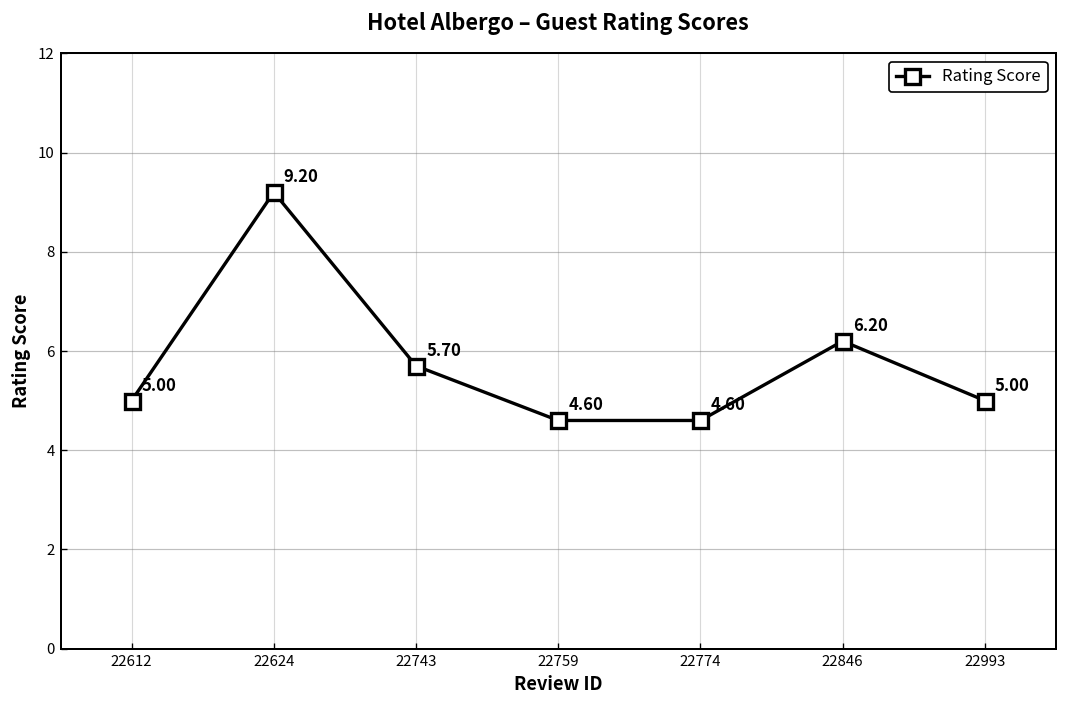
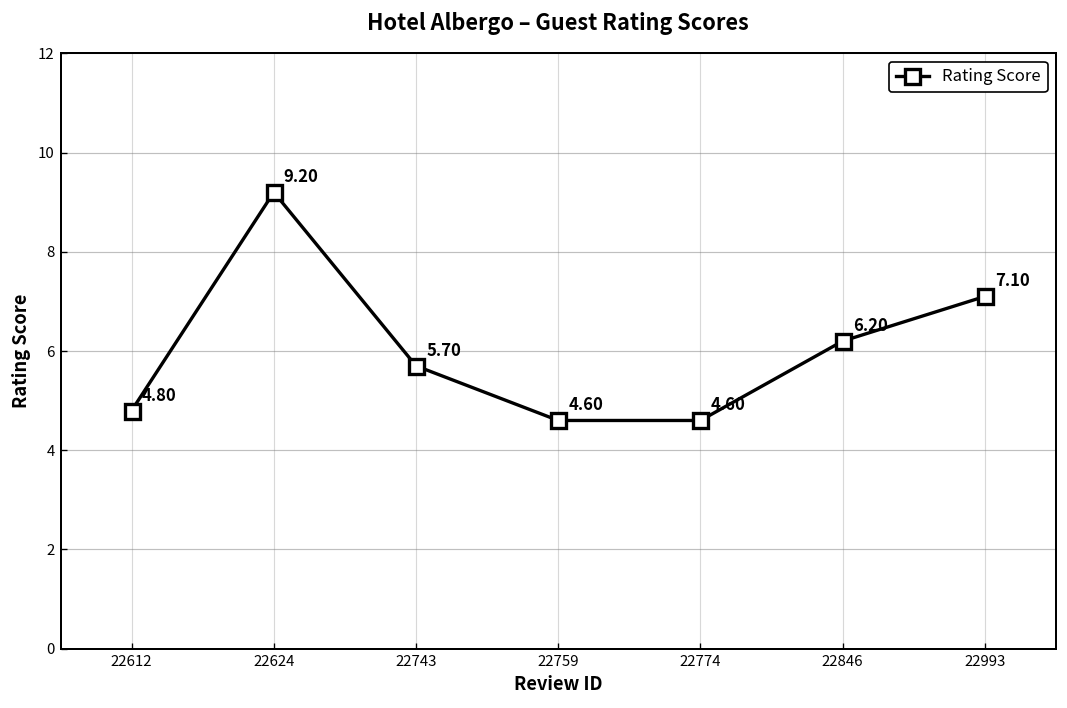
  {
-   "22612": 5.00,
+   "22612": 4.80,
    "22624": 9.20,
    "22743": 5.70,
    "22759": 4.60,
    "22774": 4.60,
    "22846": 6.20,
-   "22993": 5.00
+   "22993": 7.10
  }
